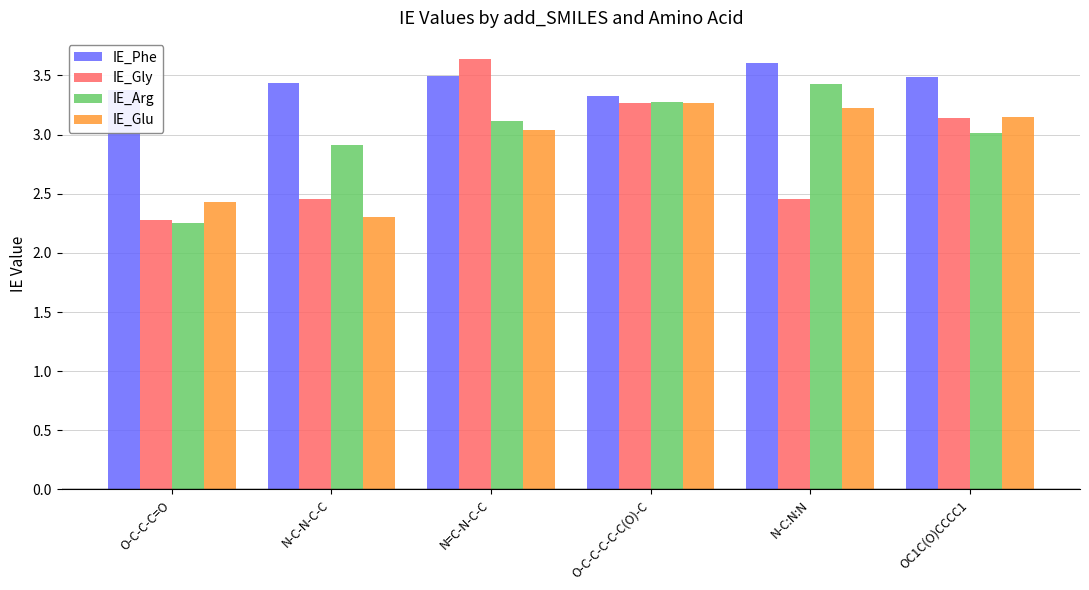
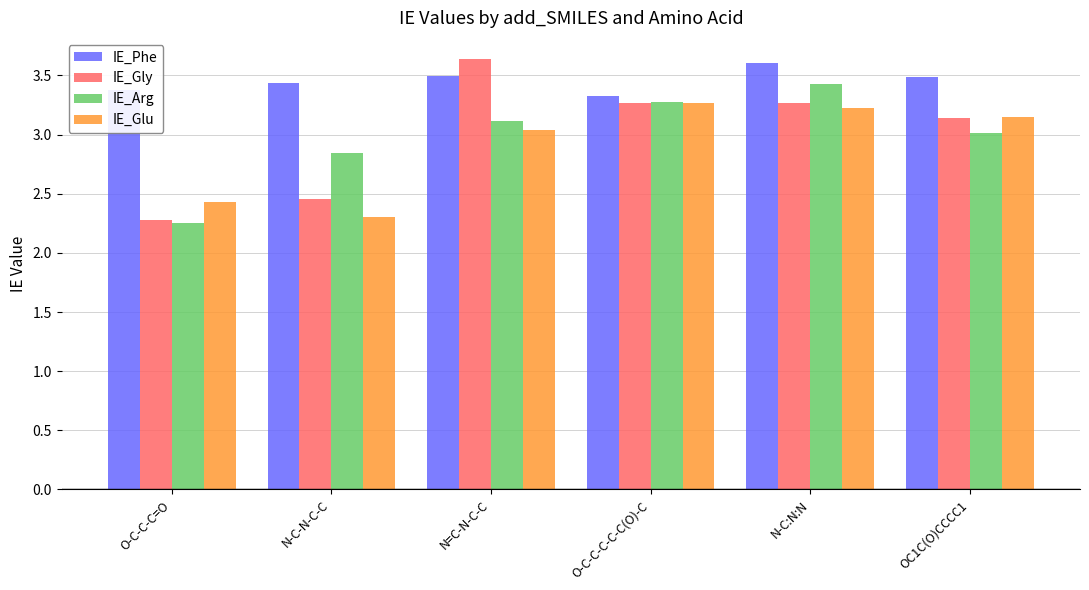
  {
    "IE_Phe": {
      "N-C-N-C-C": 3.44,
      "N=C-N-C-C": 3.49,
      "O-C-C-C-C-C(O)-C": 3.32,
      "N-C:N:N": 3.60,
      "OC1C(O)CCCC1": 3.49
    },
    "IE_Gly": {
      "O-C-C-C=O": 2.28,
      "N-C-N-C-C": 2.46,
      "N=C-N-C-C": 3.64,
      "O-C-C-C-C-C(O)-C": 3.26,
-     "N-C:N:N": 2.46,
+     "N-C:N:N": 3.26,
      "OC1C(O)CCCC1": 3.14
    },
    "IE_Arg": {
      "O-C-C-C=O": 2.25,
-     "N-C-N-C-C": 2.91,
+     "N-C-N-C-C": 2.84,
      "N=C-N-C-C": 3.12,
      "O-C-C-C-C-C(O)-C": 3.28,
      "N-C:N:N": 3.43,
      "OC1C(O)CCCC1": 3.01
    },
    "IE_Glu": {
      "O-C-C-C=O": 2.43,
      "N-C-N-C-C": 2.30,
      "N=C-N-C-C": 3.04,
      "O-C-C-C-C-C(O)-C": 3.26,
      "N-C:N:N": 3.22,
      "OC1C(O)CCCC1": 3.15
    }
  }
